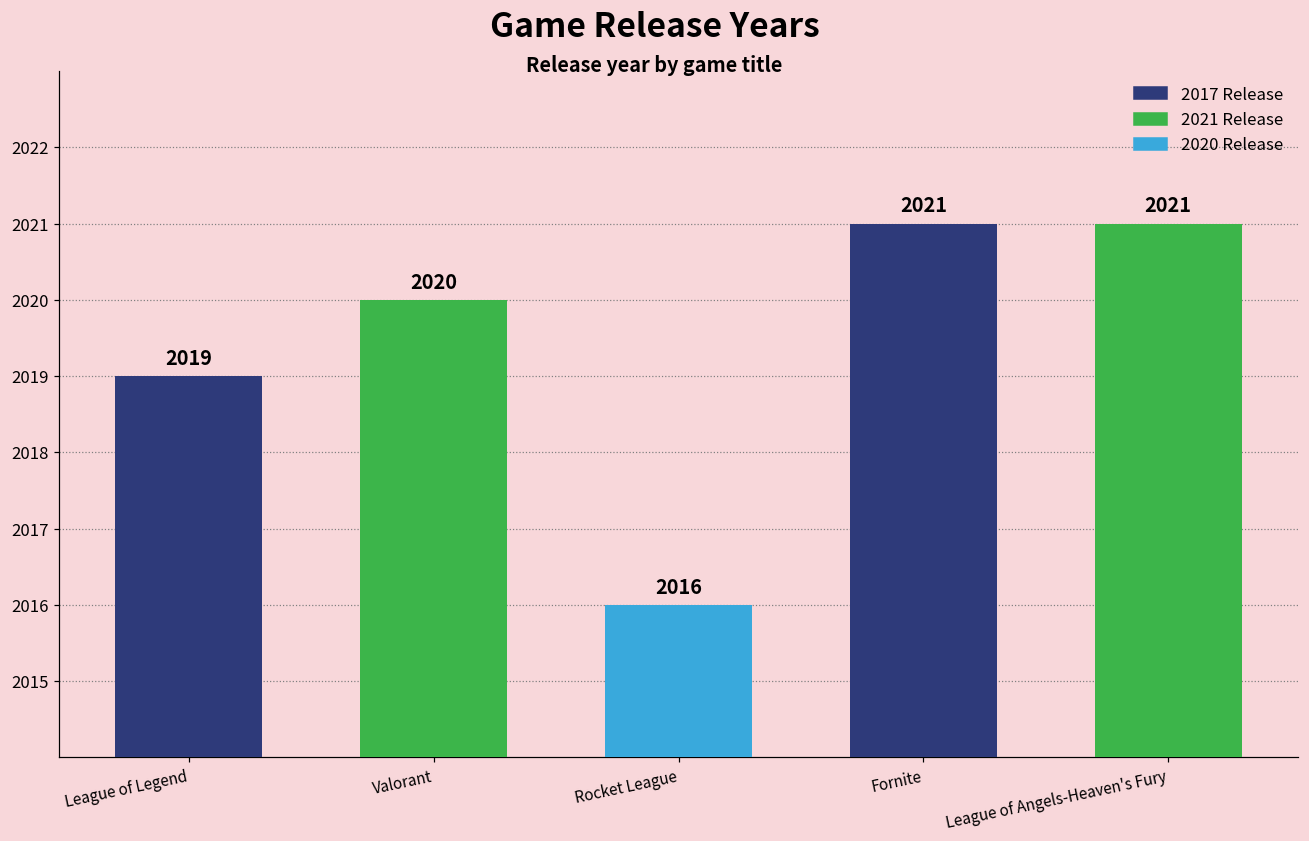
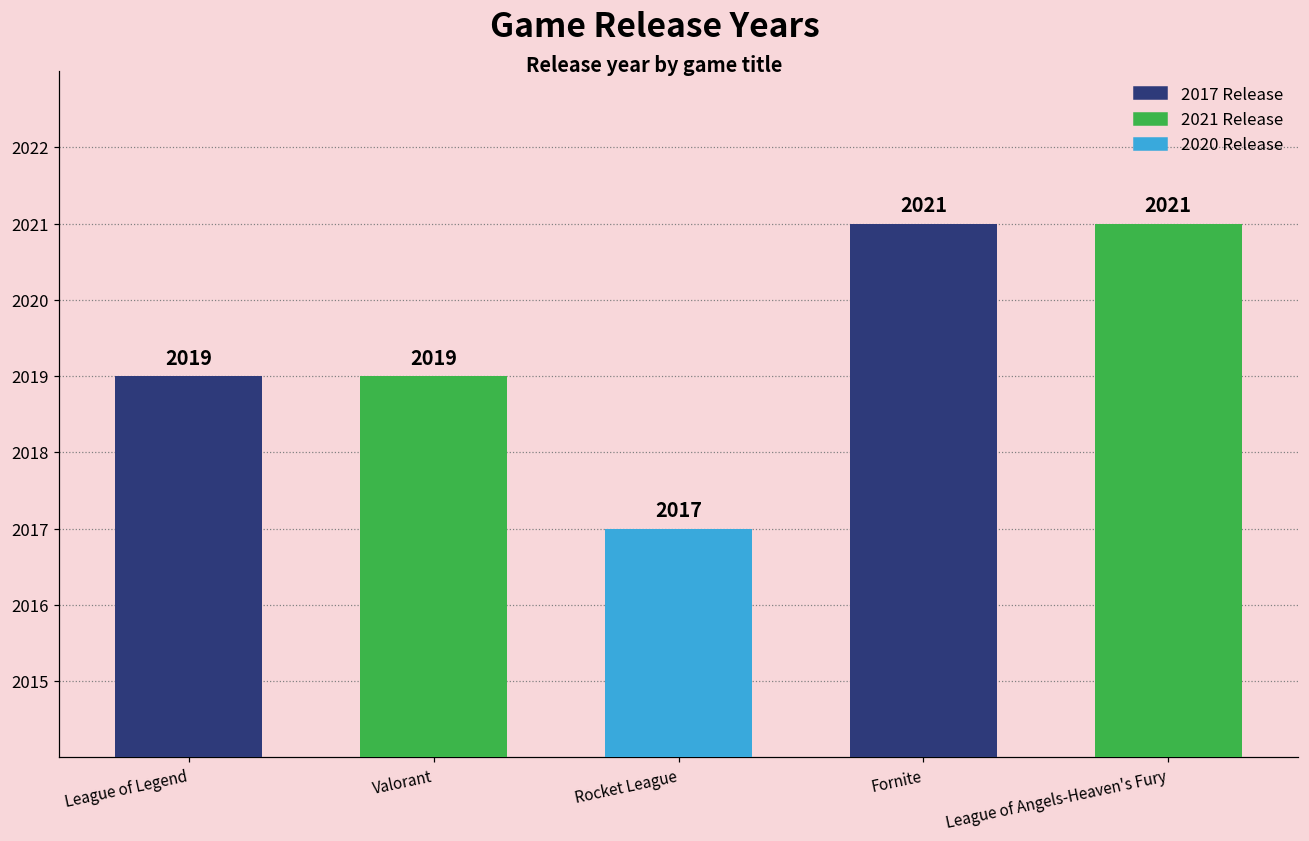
  {
    "League of Legend": 2019,
-   "Valorant": 2020,
-   "Rocket League": 2016,
+   "Valorant": 2019,
+   "Rocket League": 2017,
    "Fornite": 2021,
    "League of Angels-Heaven's Fury": 2021
  }
